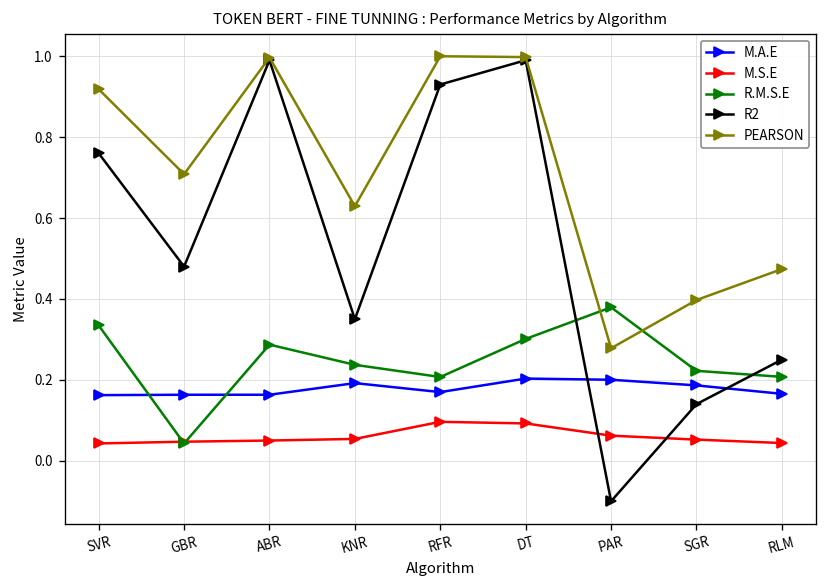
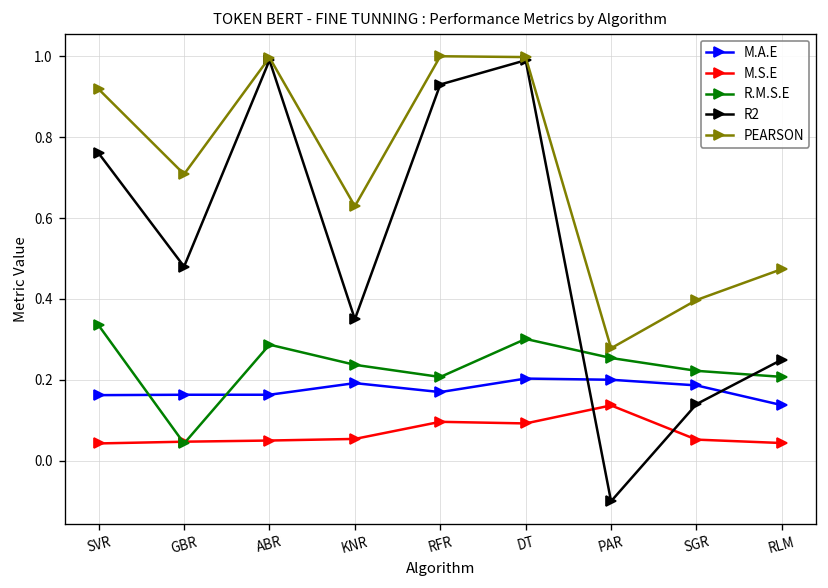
  {
    "M.A.E": {
      "SVR": 0.16,
      "GBR": 0.16,
      "ABR": 0.16,
      "KNR": 0.19,
      "RFR": 0.17,
      "DT": 0.20,
      "PAR": 0.20,
      "SGR": 0.19,
-     "RLM": 0.17
+     "RLM": 0.14
    },
    "M.S.E": {
      "SVR": 0.04,
      "ABR": 0.05,
      "KNR": 0.05,
      "RFR": 0.10,
      "DT": 0.09,
-     "PAR": 0.06,
+     "PAR": 0.14,
      "SGR": 0.05,
      "RLM": 0.04
    },
    "R.M.S.E": {
      "SVR": 0.33,
      "ABR": 0.29,
      "KNR": 0.24,
      "RFR": 0.21,
      "DT": 0.30,
-     "PAR": 0.38,
+     "PAR": 0.25,
      "SGR": 0.22,
      "RLM": 0.21
    },
    "R2": {
      "SVR": 0.76,
      "GBR": 0.48,
      "KNR": 0.35,
      "RFR": 0.93,
      "DT": 0.99,
      "PAR": -0.10,
      "SGR": 0.14,
      "RLM": 0.25
    },
    "PEARSON": {
      "SVR": 0.92,
      "GBR": 0.71,
      "KNR": 0.63,
      "RFR": 1.00,
      "DT": 1.00,
      "PAR": 0.28,
      "SGR": 0.40,
      "RLM": 0.47
    }
  }
